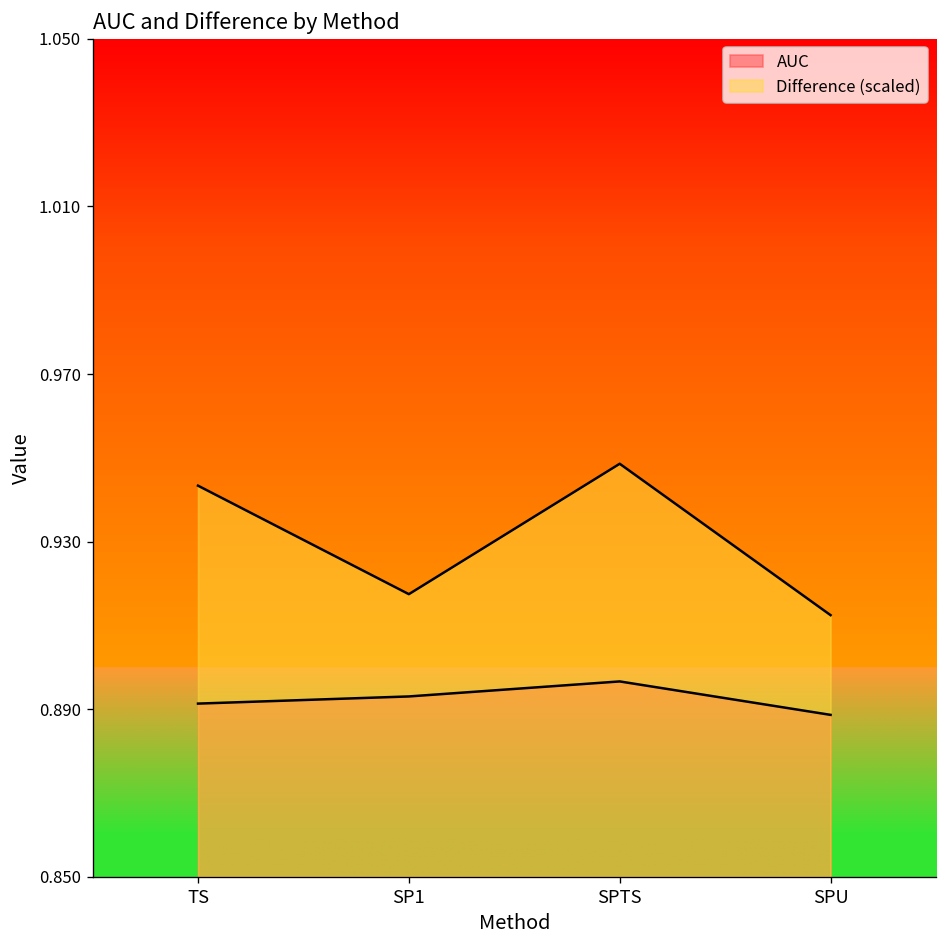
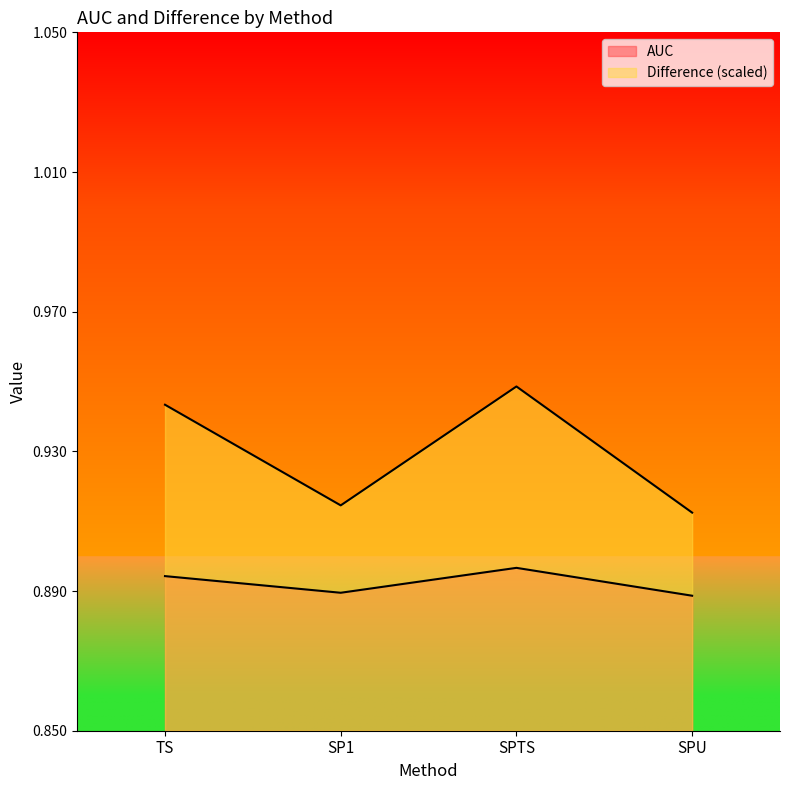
  {
    "AUC": {
-     "TS": 0.891,
-     "SP1": 0.893,
+     "TS": 0.894,
+     "SP1": 0.890,
      "SPTS": 0.897,
      "SPU": 0.889
    },
    "Difference (scaled)": {
      "TS": 0.943,
-     "SP1": 0.917,
+     "SP1": 0.915,
      "SPTS": 0.949,
      "SPU": 0.912
    }
  }
